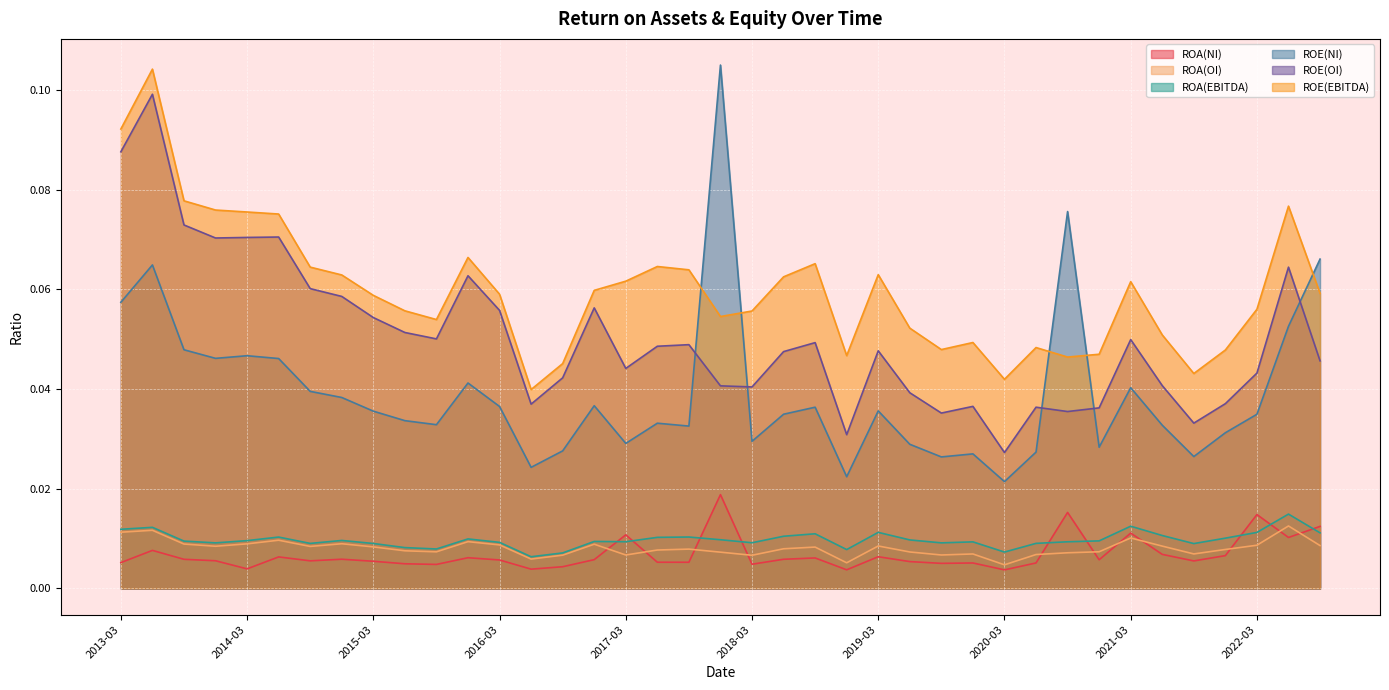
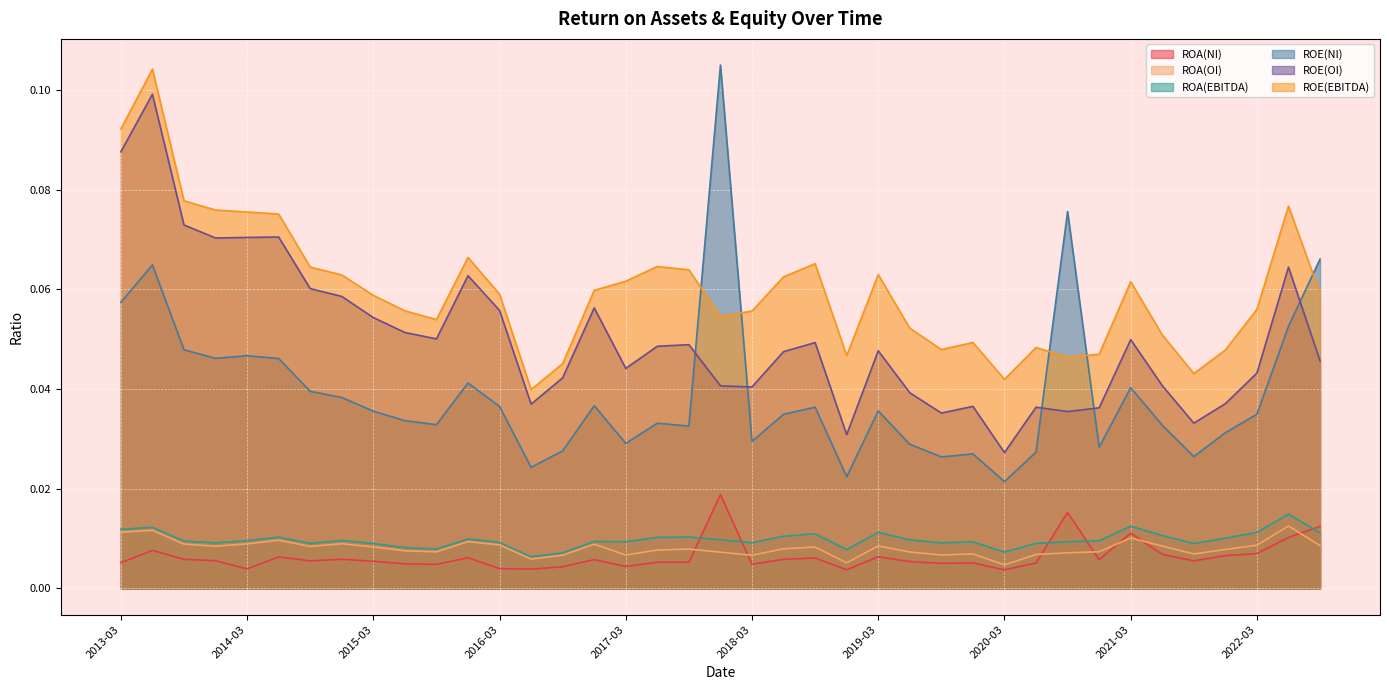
  {
    "ROA(NI)": {
      "2013-03": 0.005,
      "2014-03": 0.004,
      "2015-03": 0.005,
-     "2016-03": 0.006,
-     "2017-03": 0.011,
+     "2016-03": 0.004,
+     "2017-03": 0.004,
      "2018-03": 0.005,
      "2019-03": 0.006,
      "2020-03": 0.004,
      "2021-03": 0.011,
-     "2022-03": 0.015
+     "2022-03": 0.007
    }
  }
